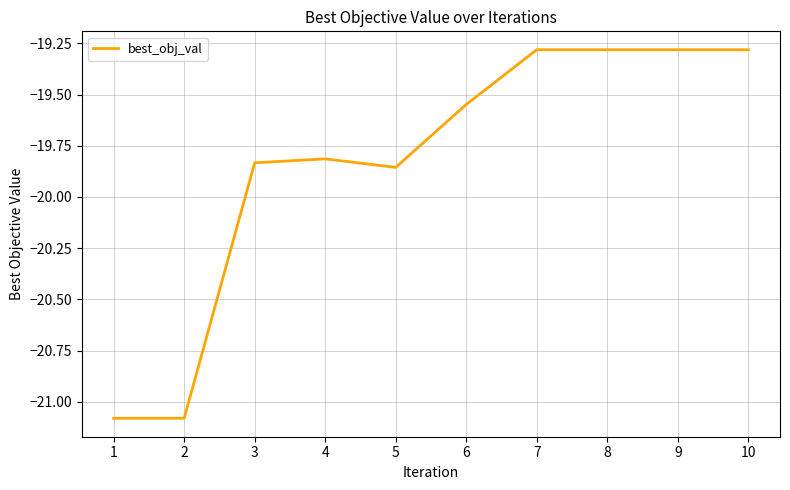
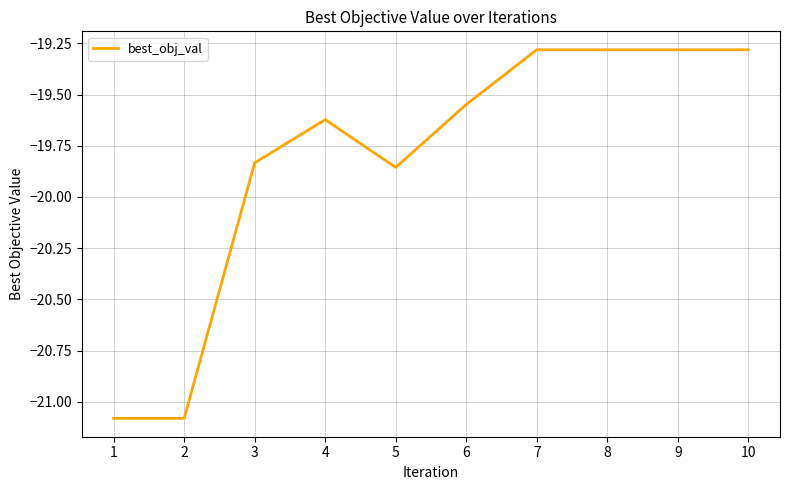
  {
    "1": -21.08,
    "2": -21.08,
    "3": -19.83,
-   "4": -19.81,
+   "4": -19.62,
    "5": -19.86,
    "6": -19.55,
    "7": -19.28,
    "8": -19.28,
    "9": -19.28,
    "10": -19.28
  }
